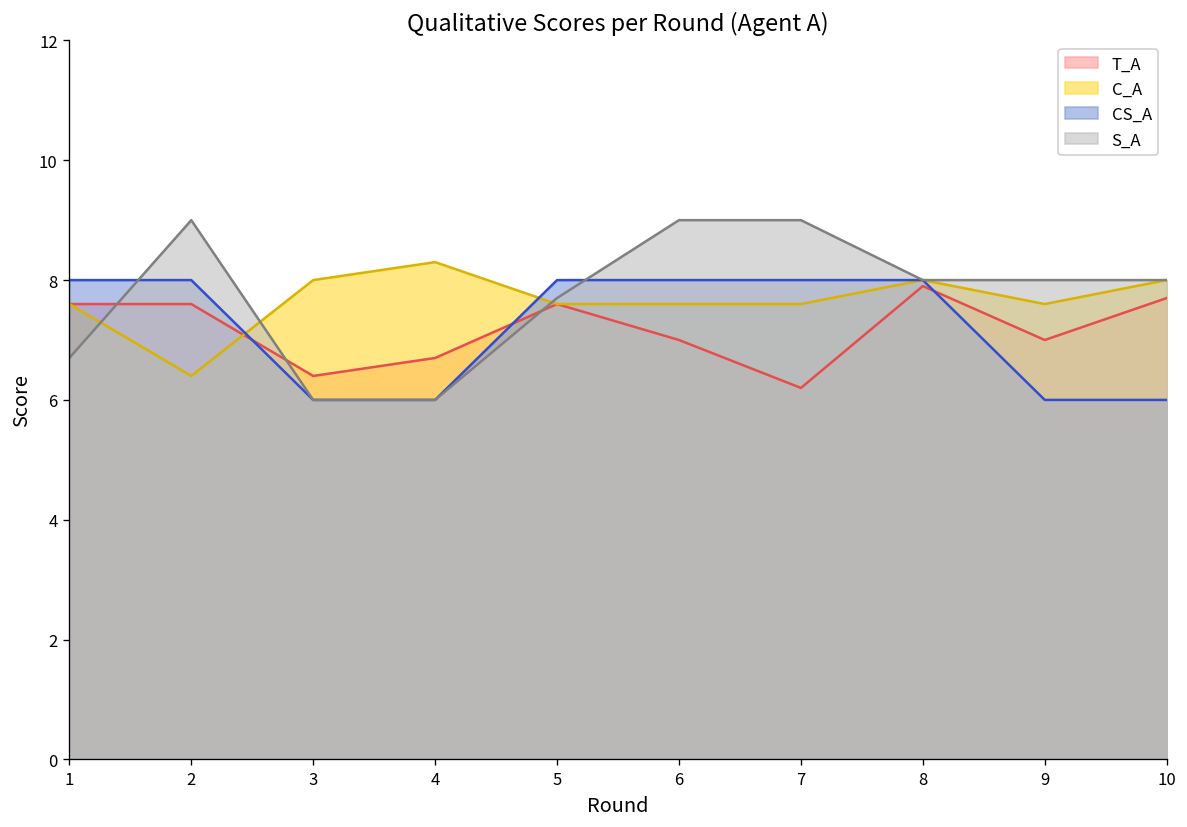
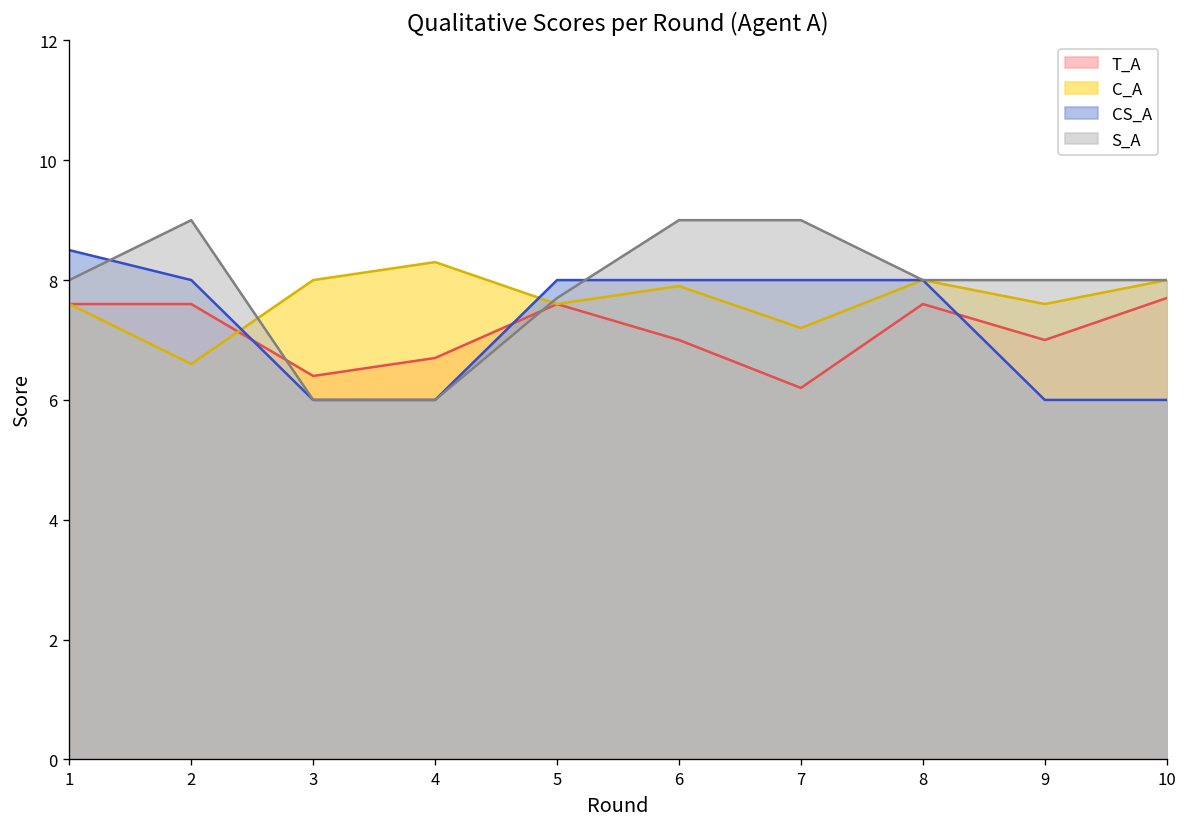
  {
    "T_A": {
      "2": 7.6,
      "3": 6.4,
      "4": 6.7,
      "6": 7.0,
      "7": 6.2,
-     "8": 7.9,
+     "8": 7.6,
      "9": 7.0,
      "10": 7.7
    },
    "C_A": {
-     "2": 6.4,
+     "2": 6.6,
      "3": 8.0,
      "4": 8.3,
-     "6": 7.6,
-     "7": 7.6,
+     "6": 7.9,
+     "7": 7.2,
      "9": 7.6
    },
    "CS_A": {
-     "1": 8.0,
+     "1": 8.5,
      "2": 8.0,
      "5": 8.0,
      "6": 8.0,
      "7": 8.0,
      "9": 6.0,
      "10": 6.0
    },
    "S_A": {
-     "1": 6.7,
+     "1": 8.0,
      "2": 9.0,
      "5": 7.7,
      "6": 9.0,
      "7": 9.0,
      "9": 8.0
    }
  }
